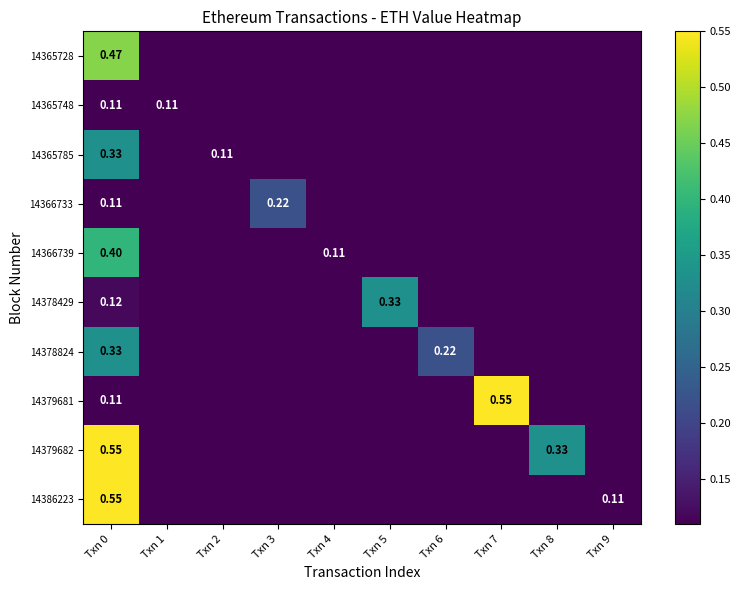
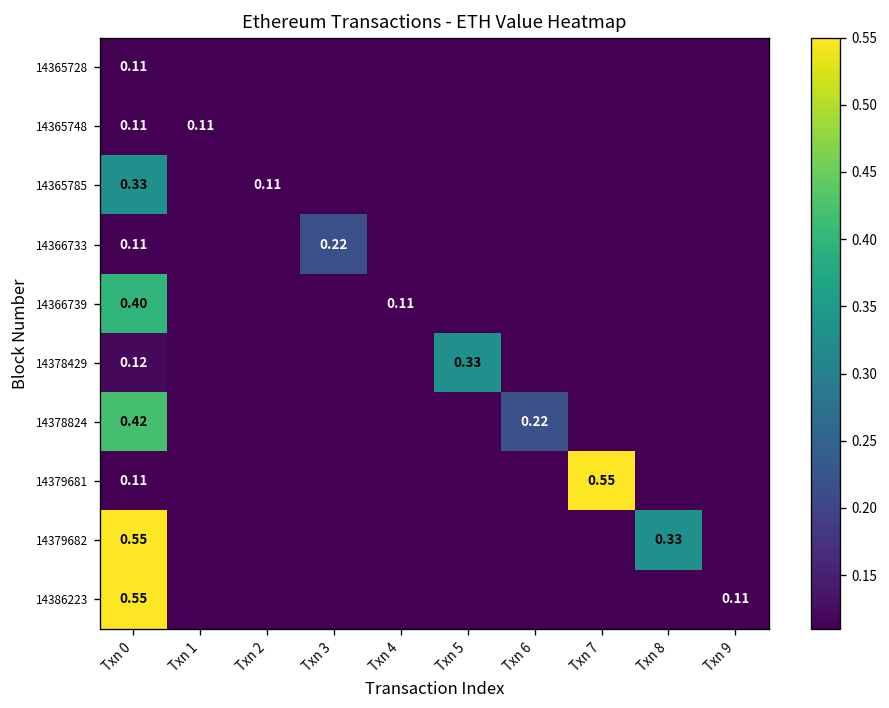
  {
    "14365728": {
-     "Txn 0": 0.47
+     "Txn 0": 0.11
    },
    "14365748": {
      "Txn 0": 0.11,
      "Txn 1": 0.11
    },
    "14365785": {
      "Txn 0": 0.33,
      "Txn 2": 0.11
    },
    "14366733": {
      "Txn 0": 0.11,
      "Txn 3": 0.22
    },
    "14366739": {
      "Txn 0": 0.40,
      "Txn 4": 0.11
    },
    "14378429": {
      "Txn 0": 0.12,
      "Txn 5": 0.33
    },
    "14378824": {
-     "Txn 0": 0.33,
+     "Txn 0": 0.42,
      "Txn 6": 0.22
    },
    "14379681": {
      "Txn 0": 0.11,
      "Txn 7": 0.55
    },
    "14379682": {
      "Txn 0": 0.55,
      "Txn 8": 0.33
    },
    "14386223": {
      "Txn 0": 0.55,
      "Txn 9": 0.11
    }
  }
